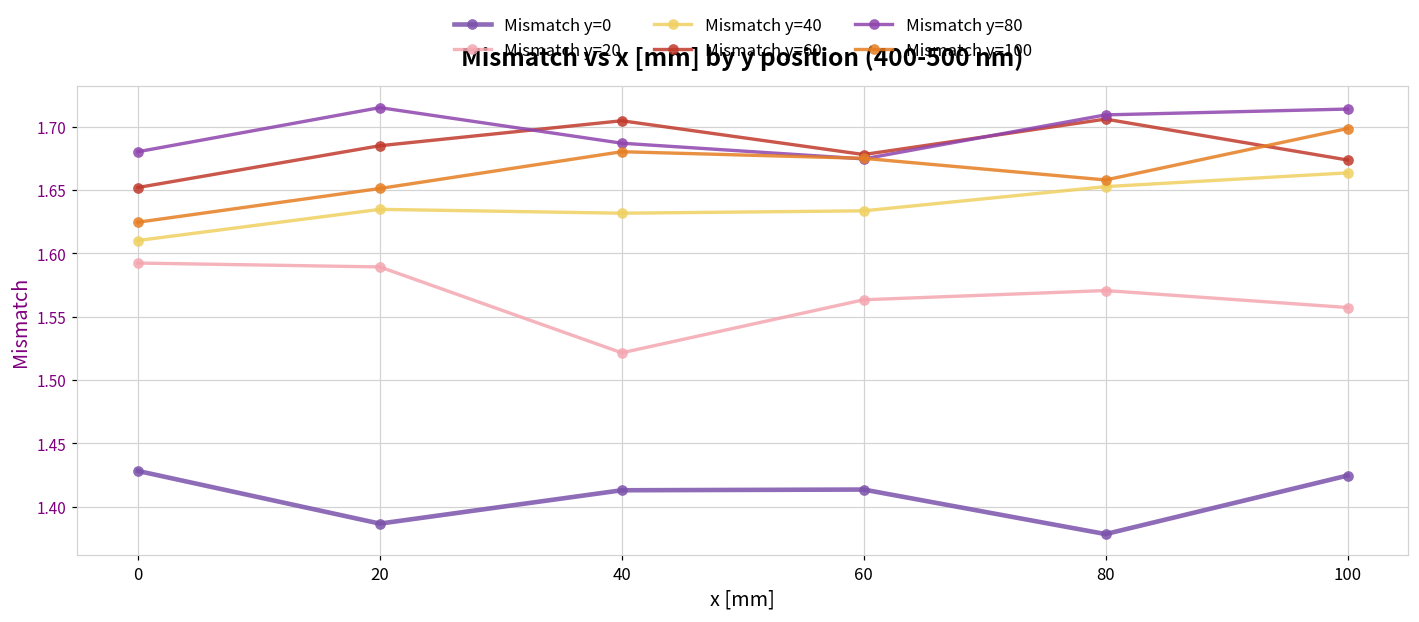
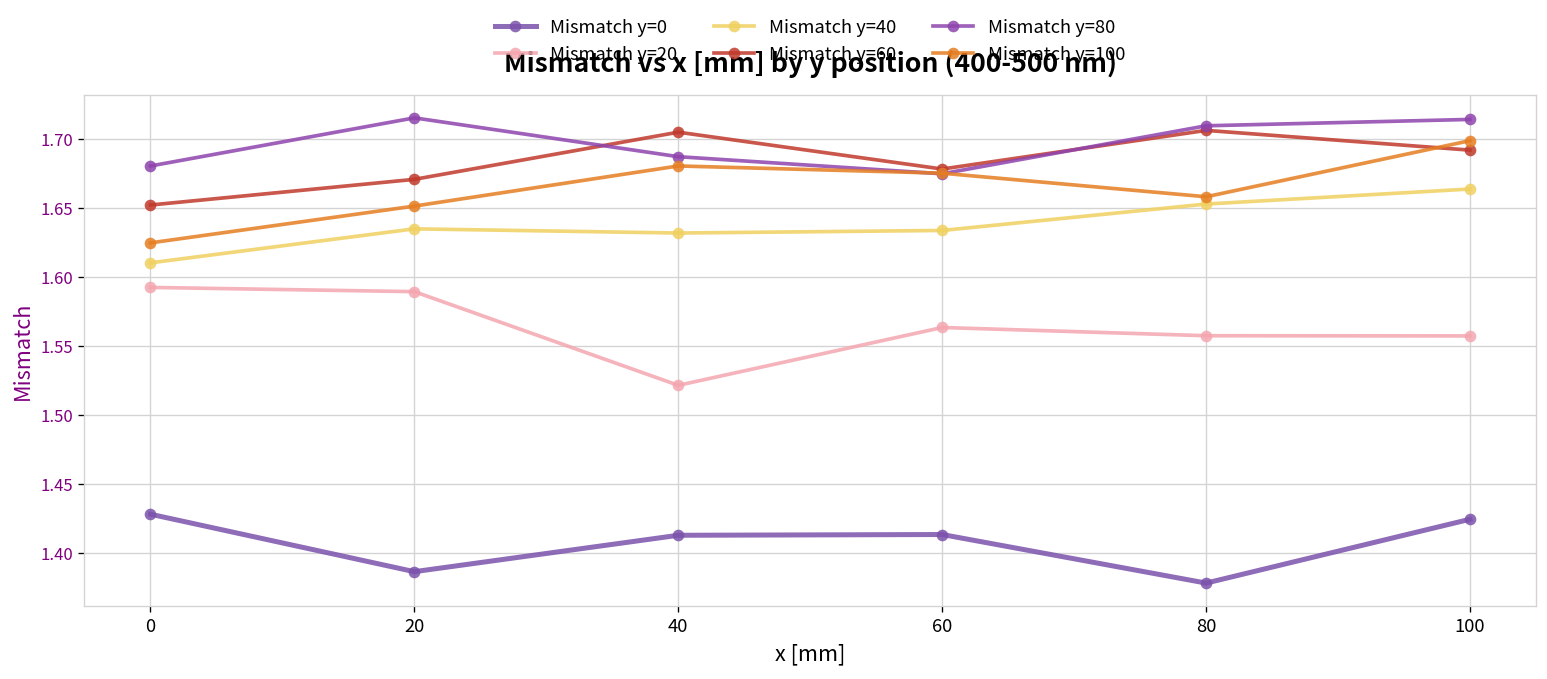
  {
    "Mismatch y=20": {
      "0": 1.592,
      "20": 1.589,
      "40": 1.522,
      "60": 1.563,
-     "80": 1.571,
+     "80": 1.557,
      "100": 1.557
    },
    "Mismatch y=40": {
      "0": 1.610,
      "20": 1.635,
      "40": 1.632,
      "60": 1.634,
      "80": 1.653,
      "100": 1.664
    },
    "Mismatch y=60": {
      "0": 1.652,
-     "20": 1.685,
+     "20": 1.671,
      "40": 1.705,
      "60": 1.678,
      "80": 1.706,
-     "100": 1.674
+     "100": 1.692
    },
    "Mismatch y=100": {
      "0": 1.625,
      "20": 1.651,
      "40": 1.680,
      "80": 1.658,
      "100": 1.699
    }
  }
